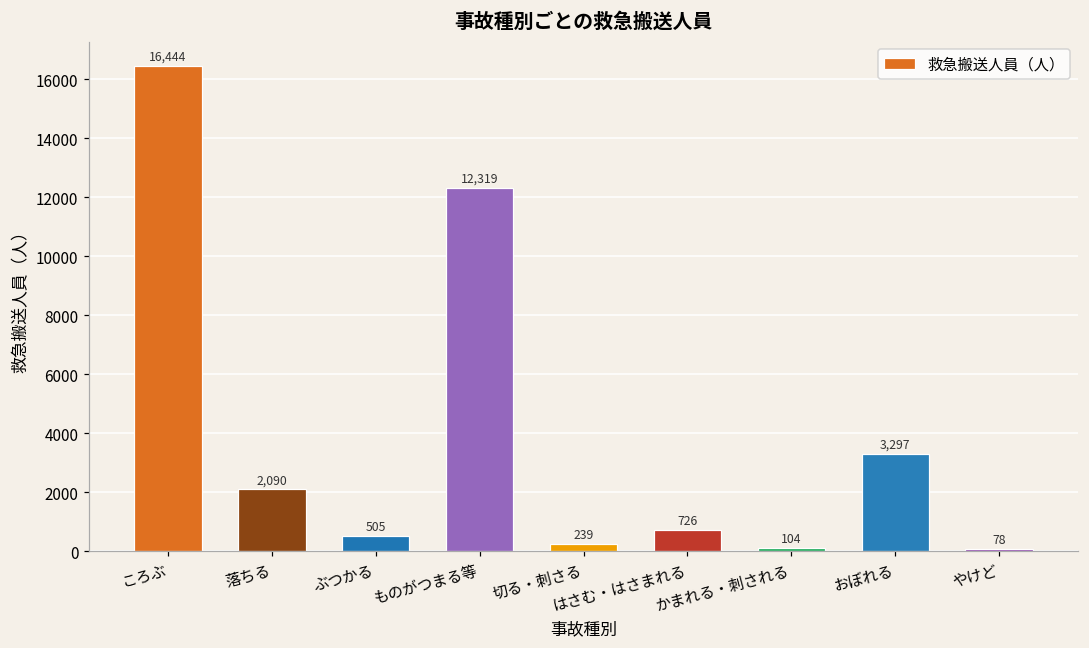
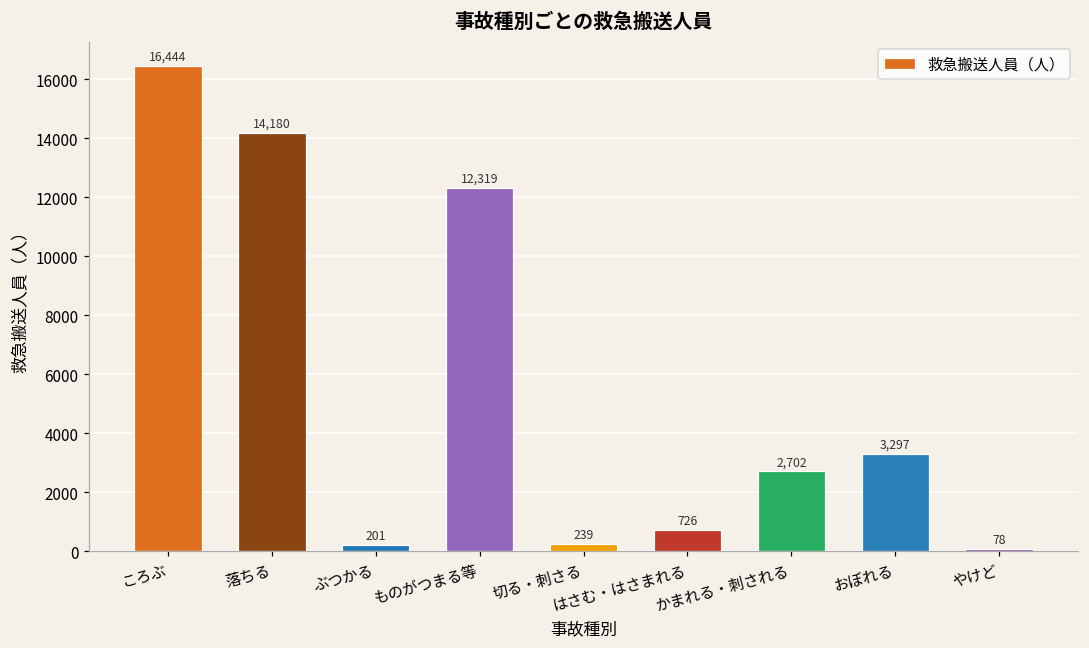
  {
    "ころぶ": "16,444",
-   "落ちる": "2,090",
-   "ぶつかる": "505",
+   "落ちる": "14,180",
+   "ぶつかる": "201",
    "ものがつまる等": "12,319",
    "切る・刺さる": "239",
    "はさむ・はさまれる": "726",
-   "かまれる・刺される": "104",
+   "かまれる・刺される": "2,702",
    "おぼれる": "3,297",
    "やけど": "78"
  }
